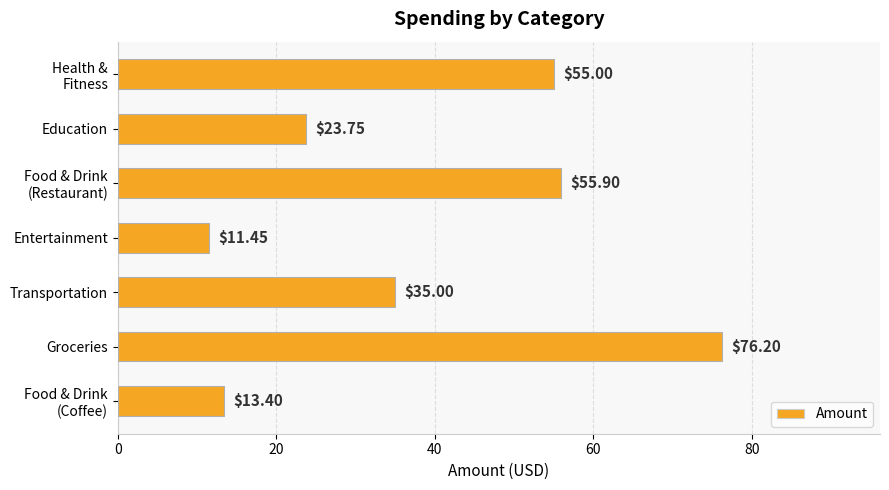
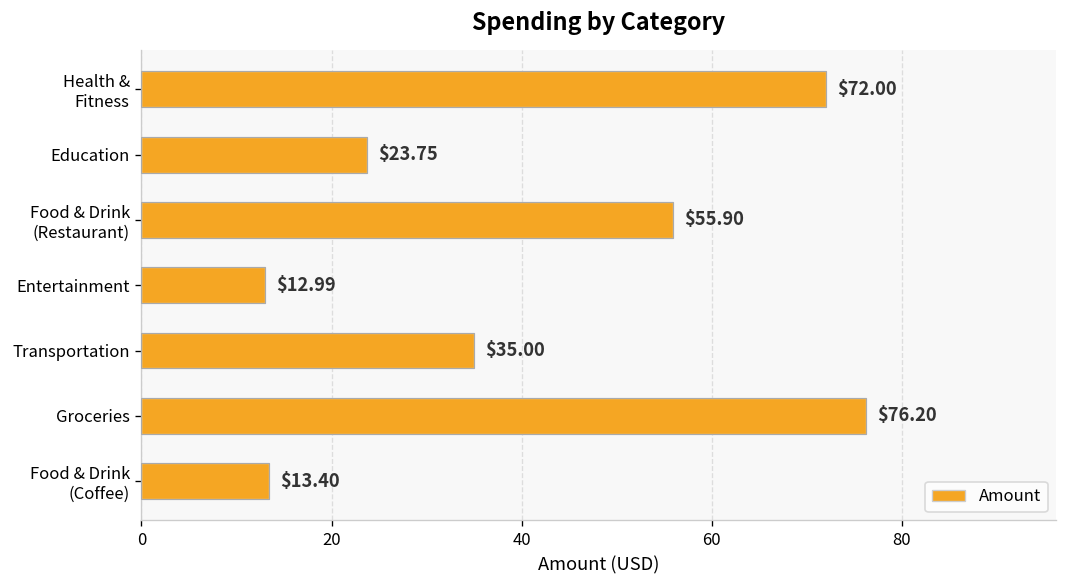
  {
-   "Health & Fitness": "$55.00",
+   "Health & Fitness": "$72.00",
    "Education": "$23.75",
    "Food & Drink (Restaurant)": "$55.90",
-   "Entertainment": "$11.45",
+   "Entertainment": "$12.99",
    "Transportation": "$35.00",
    "Groceries": "$76.20",
    "Food & Drink (Coffee)": "$13.40"
  }
